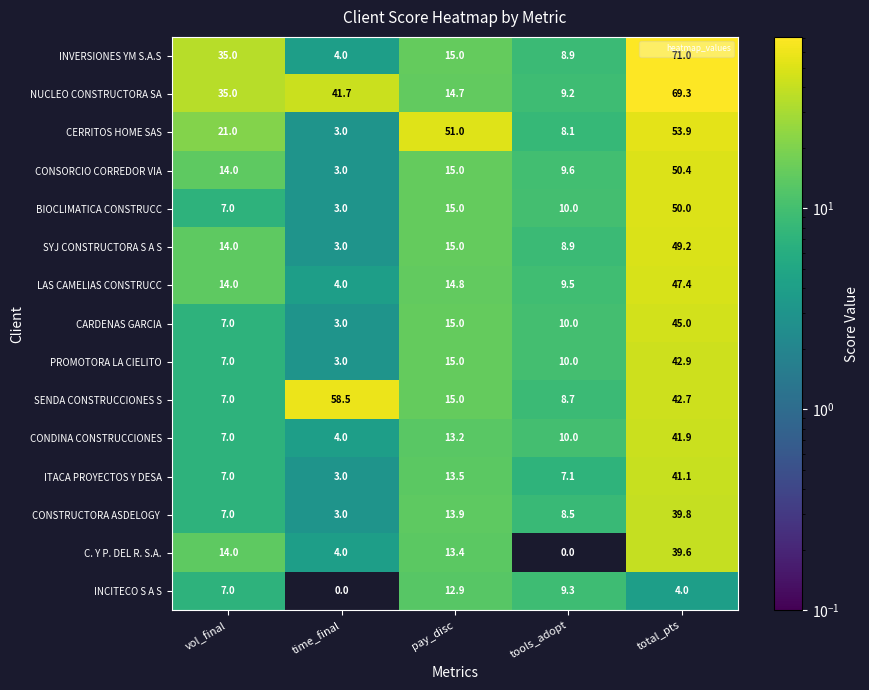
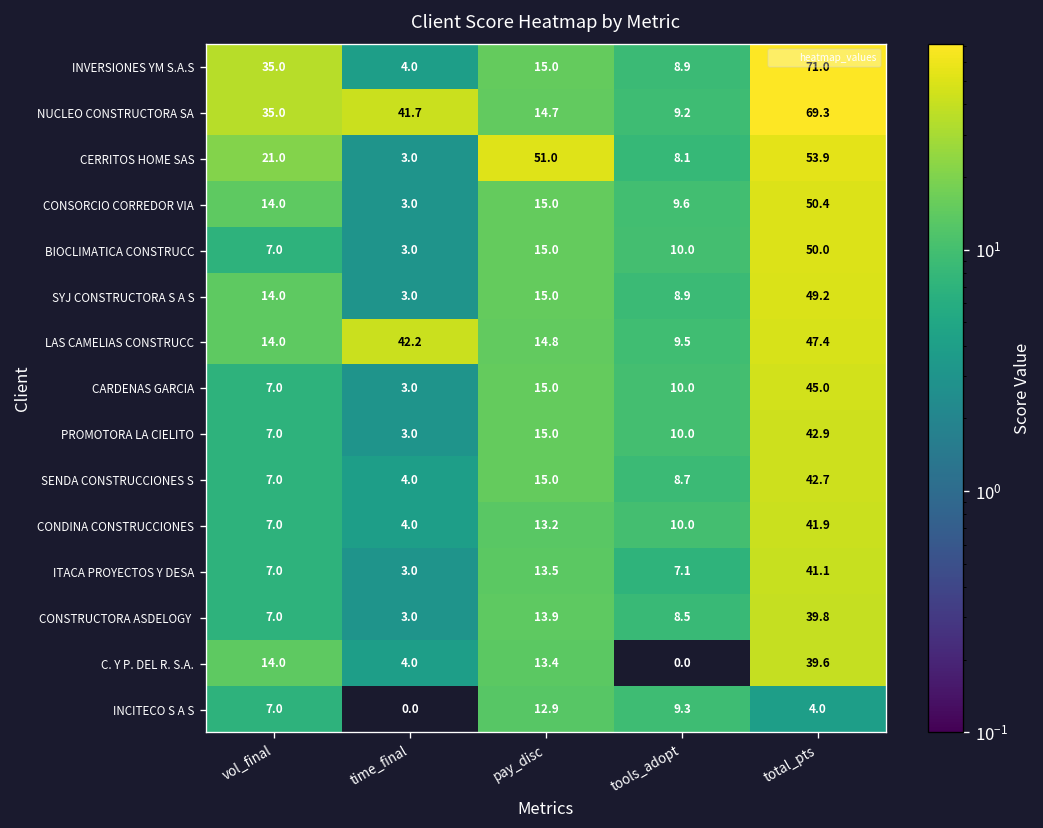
  {
    "INVERSIONES YM S.A.S": {
      "vol_final": 35.0,
      "time_final": 4.0,
      "pay_disc": 15.0,
      "tools_adopt": 8.9
    },
    "NUCLEO CONSTRUCTORA SA": {
      "vol_final": 35.0,
      "time_final": 41.7,
      "pay_disc": 14.7,
      "tools_adopt": 9.2,
      "total_pts": 69.3
    },
    "CERRITOS HOME SAS": {
      "vol_final": 21.0,
      "time_final": 3.0,
      "pay_disc": 51.0,
      "tools_adopt": 8.1,
      "total_pts": 53.9
    },
    "CONSORCIO CORREDOR VIA": {
      "vol_final": 14.0,
      "time_final": 3.0,
      "pay_disc": 15.0,
      "tools_adopt": 9.6,
      "total_pts": 50.4
    },
    "BIOCLIMATICA CONSTRUCC": {
      "vol_final": 7.0,
      "time_final": 3.0,
      "pay_disc": 15.0,
      "tools_adopt": 10.0,
      "total_pts": 50.0
    },
    "SYJ CONSTRUCTORA S A S": {
      "vol_final": 14.0,
      "time_final": 3.0,
      "pay_disc": 15.0,
      "tools_adopt": 8.9,
      "total_pts": 49.2
    },
    "LAS CAMELIAS CONSTRUCC": {
      "vol_final": 14.0,
-     "time_final": 4.0,
+     "time_final": 42.2,
      "pay_disc": 14.8,
      "tools_adopt": 9.5,
      "total_pts": 47.4
    },
    "CARDENAS GARCIA": {
      "vol_final": 7.0,
      "time_final": 3.0,
      "pay_disc": 15.0,
      "tools_adopt": 10.0,
      "total_pts": 45.0
    },
    "PROMOTORA LA CIELITO": {
      "vol_final": 7.0,
      "time_final": 3.0,
      "pay_disc": 15.0,
      "tools_adopt": 10.0,
      "total_pts": 42.9
    },
    "SENDA CONSTRUCCIONES S": {
      "vol_final": 7.0,
-     "time_final": 58.5,
+     "time_final": 4.0,
      "pay_disc": 15.0,
      "tools_adopt": 8.7,
      "total_pts": 42.7
    },
    "CONDINA CONSTRUCCIONES": {
      "vol_final": 7.0,
      "time_final": 4.0,
      "pay_disc": 13.2,
      "tools_adopt": 10.0,
      "total_pts": 41.9
    },
    "ITACA PROYECTOS Y DESA": {
      "vol_final": 7.0,
      "time_final": 3.0,
      "pay_disc": 13.5,
      "tools_adopt": 7.1,
      "total_pts": 41.1
    },
    "CONSTRUCTORA ASDELOGY": {
      "vol_final": 7.0,
      "time_final": 3.0,
      "pay_disc": 13.9,
      "tools_adopt": 8.5,
      "total_pts": 39.8
    },
    "C. Y P. DEL R. S.A.": {
      "vol_final": 14.0,
      "time_final": 4.0,
      "pay_disc": 13.4,
      "tools_adopt": 0.0,
      "total_pts": 39.6
    },
    "INCITECO S A S": {
      "vol_final": 7.0,
      "time_final": 0.0,
      "pay_disc": 12.9,
      "tools_adopt": 9.3,
      "total_pts": 4.0
    }
  }
